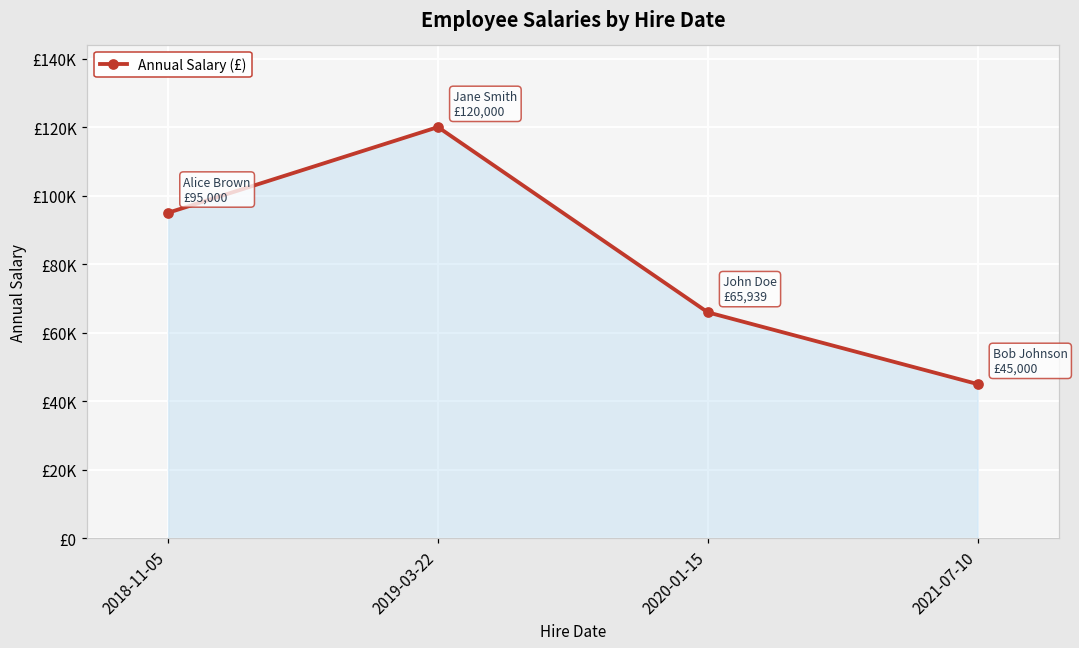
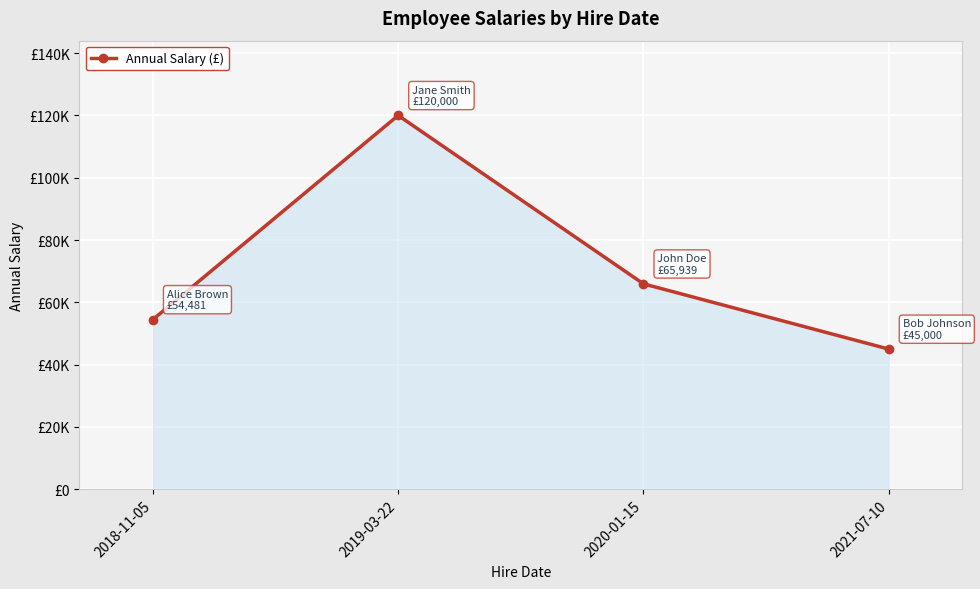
  {
-   "2018-11-05": "£95,000"
+   "2018-11-05": "£54,481"
  }
